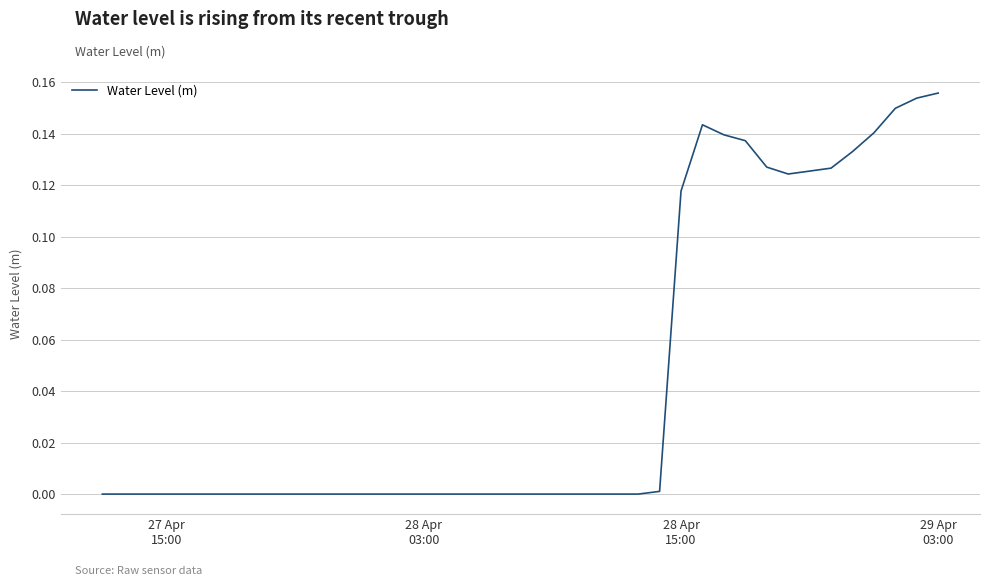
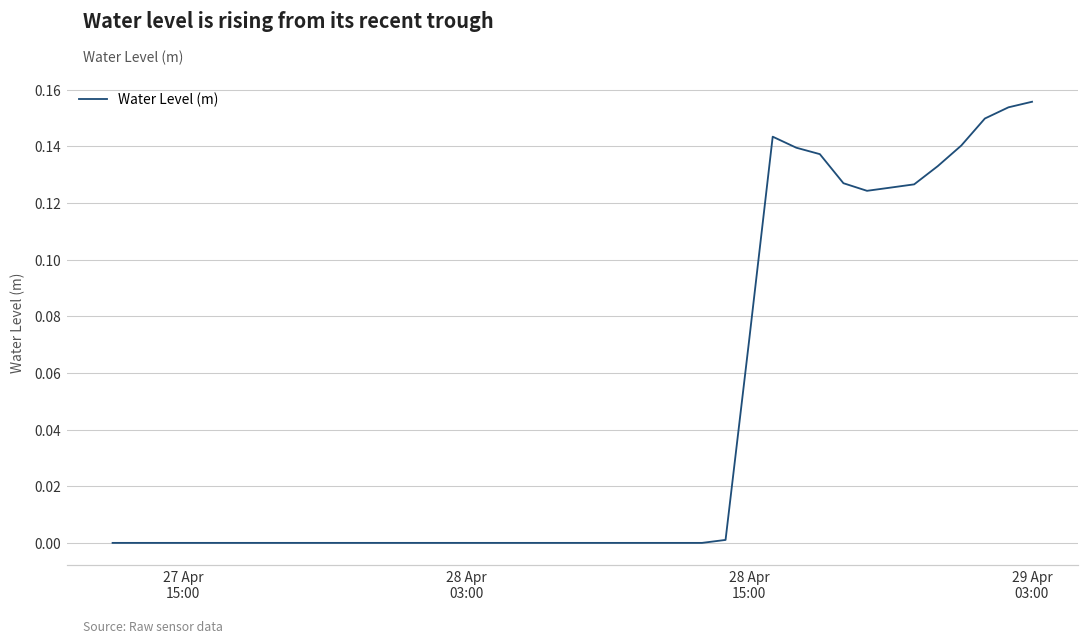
  {
    "27 Apr 15:00": 0.000,
    "28 Apr 03:00": 0.000,
-   "28 Apr 15:00": 0.118,
+   "28 Apr 15:00": 0.071,
    "29 Apr 03:00": 0.156
  }
